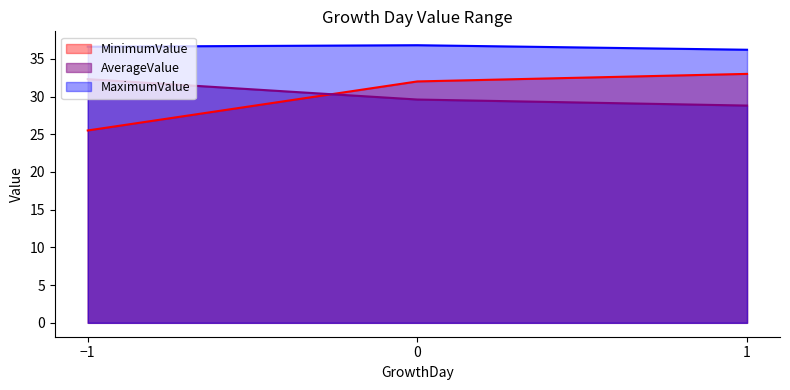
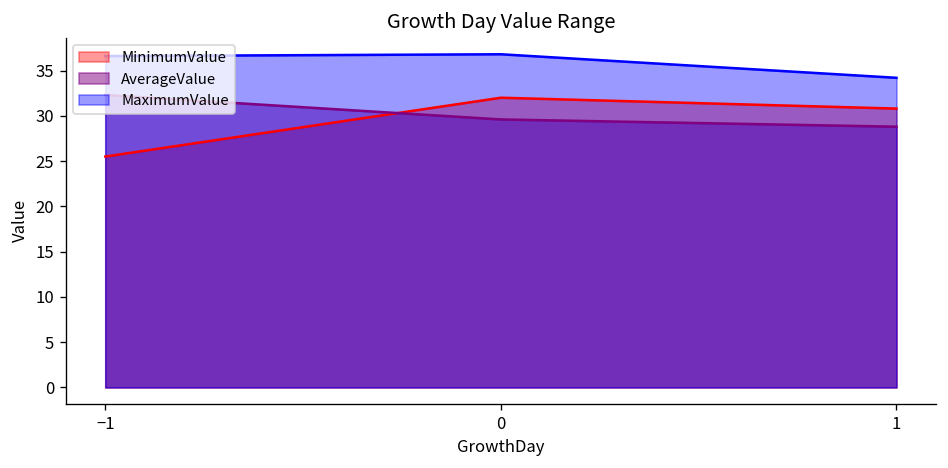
  {
    "MinimumValue": {
      "−1": 26,
      "0": 32,
-     "1": 33
+     "1": 31
    },
    "AverageValue": {
      "0": 30,
      "1": 29
    },
    "MaximumValue": {
      "0": 37,
-     "1": 36
+     "1": 34
    }
  }
